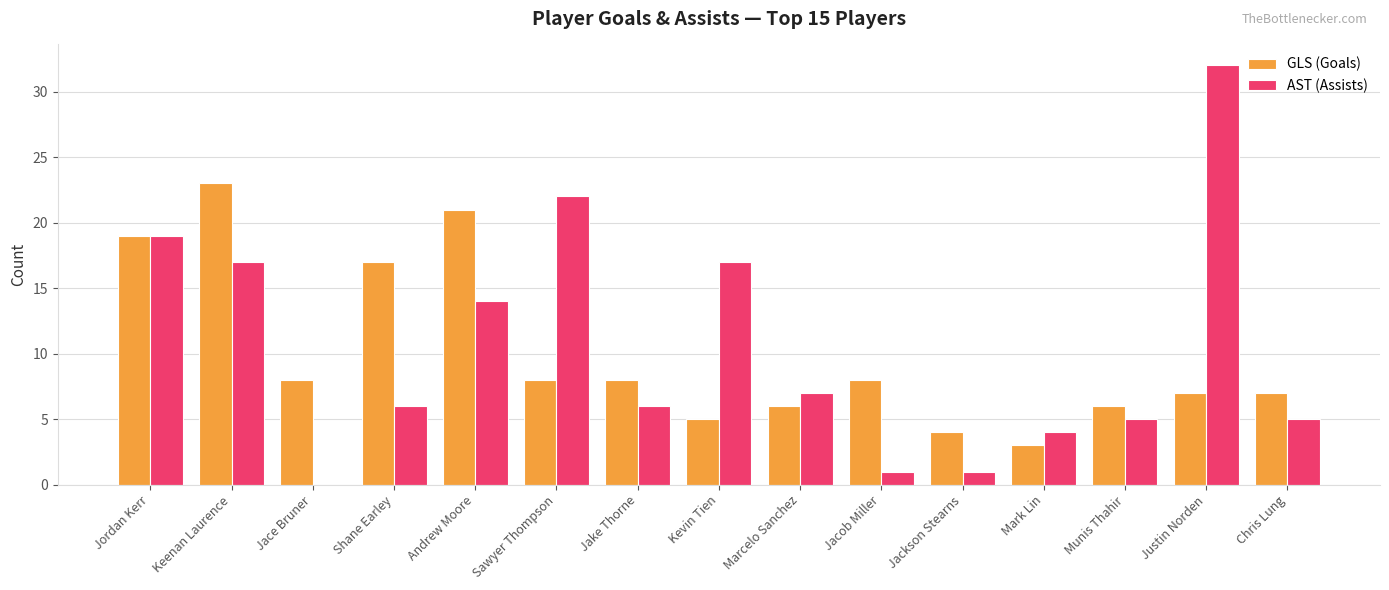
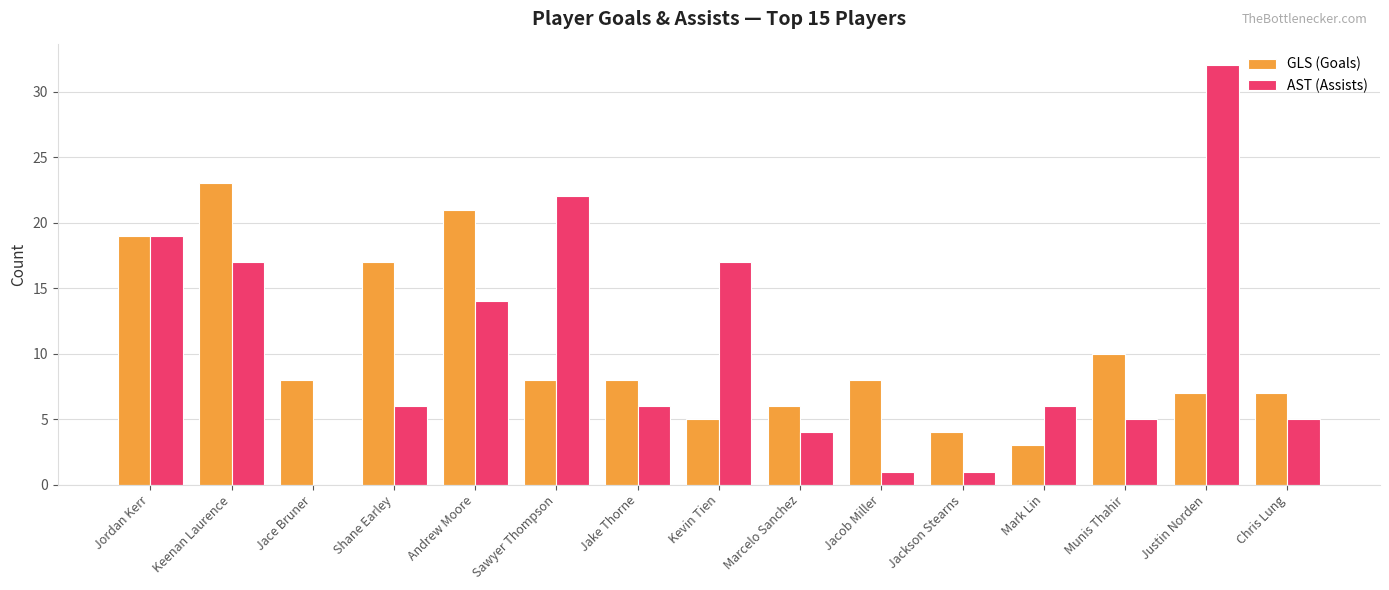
  {
    "GLS (Goals)": {
      "Jordan Kerr": 19,
      "Keenan Laurence": 23,
      "Jace Bruner": 8,
      "Shane Earley": 17,
      "Andrew Moore": 21,
      "Sawyer Thompson": 8,
      "Jake Thorne": 8,
      "Kevin Tien": 5,
      "Marcelo Sanchez": 6,
      "Jacob Miller": 8,
      "Jackson Stearns": 4,
      "Mark Lin": 3,
-     "Munis Thahir": 6,
+     "Munis Thahir": 10,
      "Justin Norden": 7,
      "Chris Lung": 7
    },
    "AST (Assists)": {
      "Jordan Kerr": 19,
      "Keenan Laurence": 17,
      "Jace Bruner": 0,
      "Shane Earley": 6,
      "Andrew Moore": 14,
      "Sawyer Thompson": 22,
      "Jake Thorne": 6,
      "Kevin Tien": 17,
-     "Marcelo Sanchez": 7,
+     "Marcelo Sanchez": 4,
      "Jacob Miller": 1,
      "Jackson Stearns": 1,
-     "Mark Lin": 4,
+     "Mark Lin": 6,
      "Munis Thahir": 5,
      "Justin Norden": 32,
      "Chris Lung": 5
    }
  }
